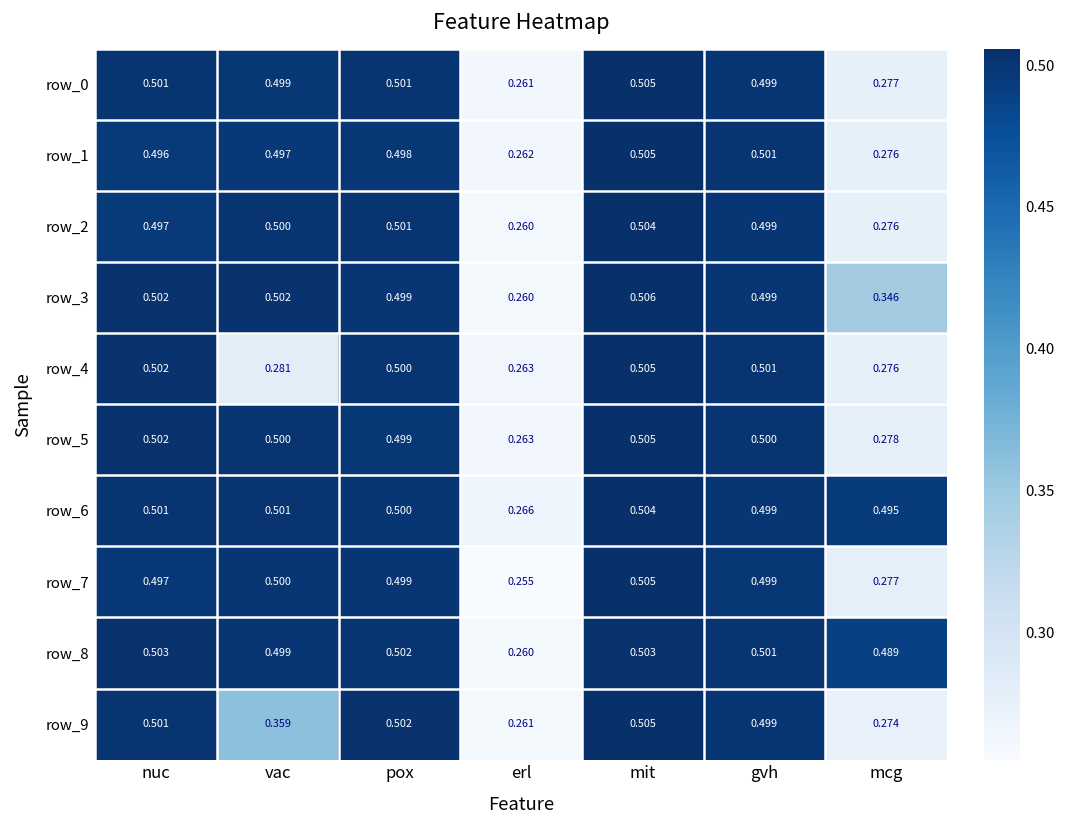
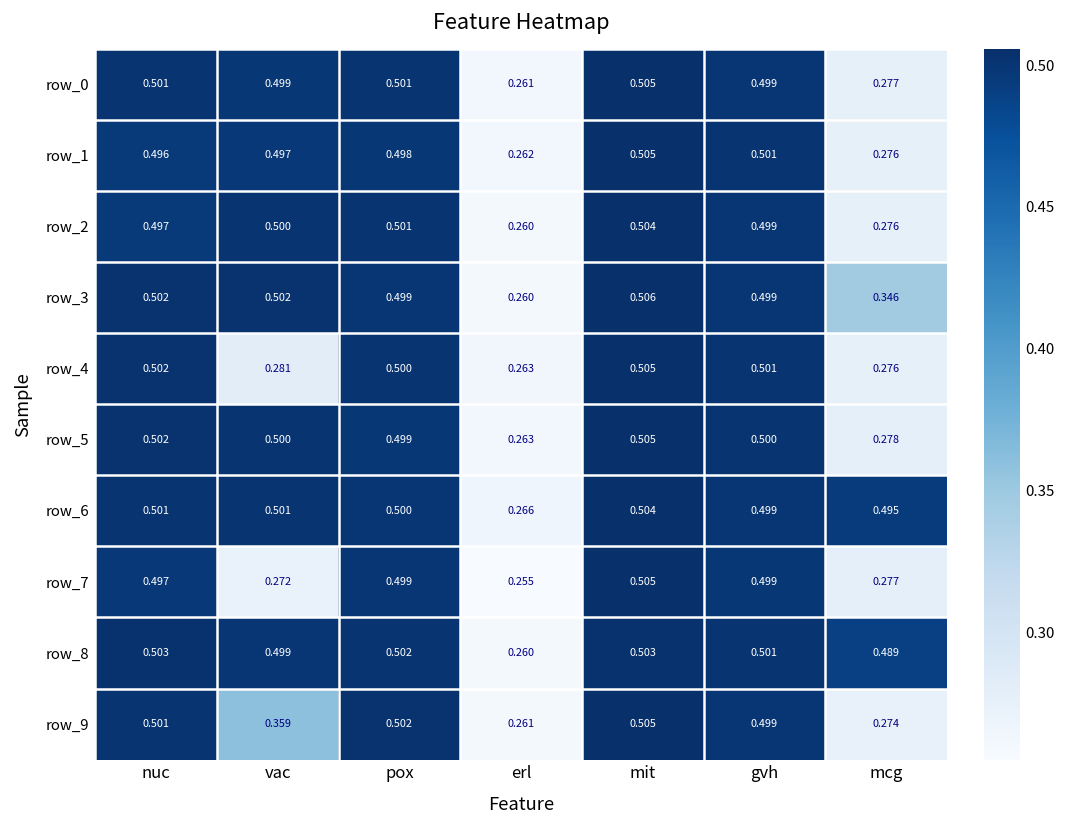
  {
    "row_0": {
      "nuc": 0.501,
      "vac": 0.499,
      "pox": 0.501,
      "erl": 0.261,
      "mit": 0.505,
      "gvh": 0.499,
      "mcg": 0.277
    },
    "row_1": {
      "nuc": 0.496,
      "vac": 0.497,
      "pox": 0.498,
      "erl": 0.262,
      "mit": 0.505,
      "gvh": 0.501,
      "mcg": 0.276
    },
    "row_2": {
      "nuc": 0.497,
      "vac": 0.500,
      "pox": 0.501,
      "erl": 0.260,
      "mit": 0.504,
      "gvh": 0.499,
      "mcg": 0.276
    },
    "row_3": {
      "nuc": 0.502,
      "vac": 0.502,
      "pox": 0.499,
      "erl": 0.260,
      "mit": 0.506,
      "gvh": 0.499,
      "mcg": 0.346
    },
    "row_4": {
      "nuc": 0.502,
      "vac": 0.281,
      "pox": 0.500,
      "erl": 0.263,
      "mit": 0.505,
      "gvh": 0.501,
      "mcg": 0.276
    },
    "row_5": {
      "nuc": 0.502,
      "vac": 0.500,
      "pox": 0.499,
      "erl": 0.263,
      "mit": 0.505,
      "gvh": 0.500,
      "mcg": 0.278
    },
    "row_6": {
      "nuc": 0.501,
      "vac": 0.501,
      "pox": 0.500,
      "erl": 0.266,
      "mit": 0.504,
      "gvh": 0.499,
      "mcg": 0.495
    },
    "row_7": {
      "nuc": 0.497,
-     "vac": 0.500,
+     "vac": 0.272,
      "pox": 0.499,
      "erl": 0.255,
      "mit": 0.505,
      "gvh": 0.499,
      "mcg": 0.277
    },
    "row_8": {
      "nuc": 0.503,
      "vac": 0.499,
      "pox": 0.502,
      "erl": 0.260,
      "mit": 0.503,
      "gvh": 0.501,
      "mcg": 0.489
    },
    "row_9": {
      "nuc": 0.501,
      "vac": 0.359,
      "pox": 0.502,
      "erl": 0.261,
      "mit": 0.505,
      "gvh": 0.499,
      "mcg": 0.274
    }
  }
